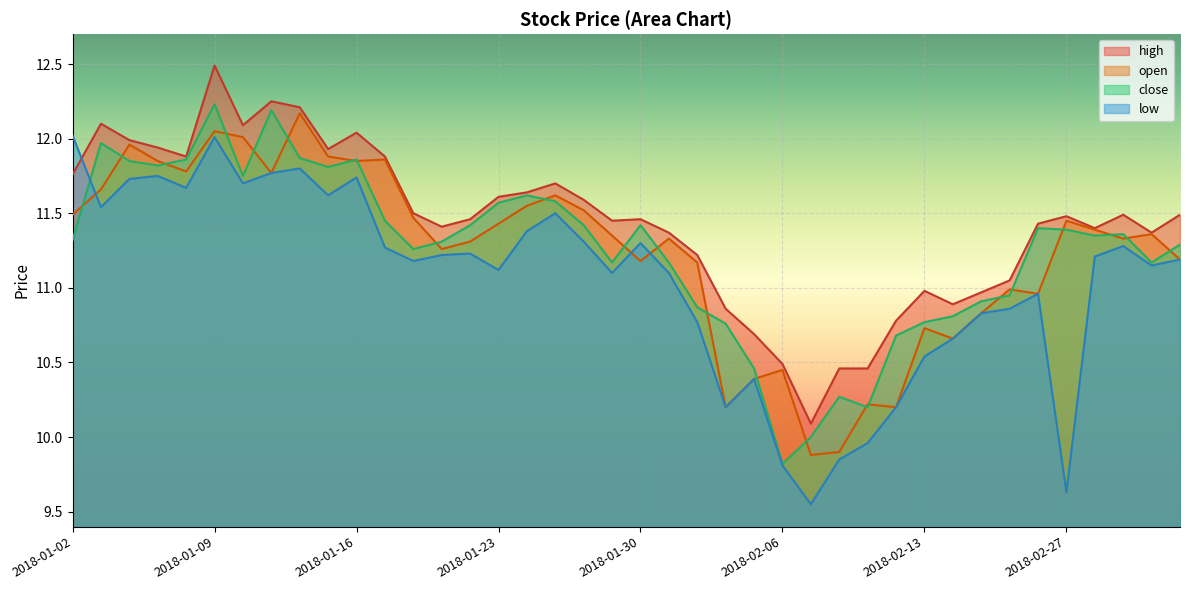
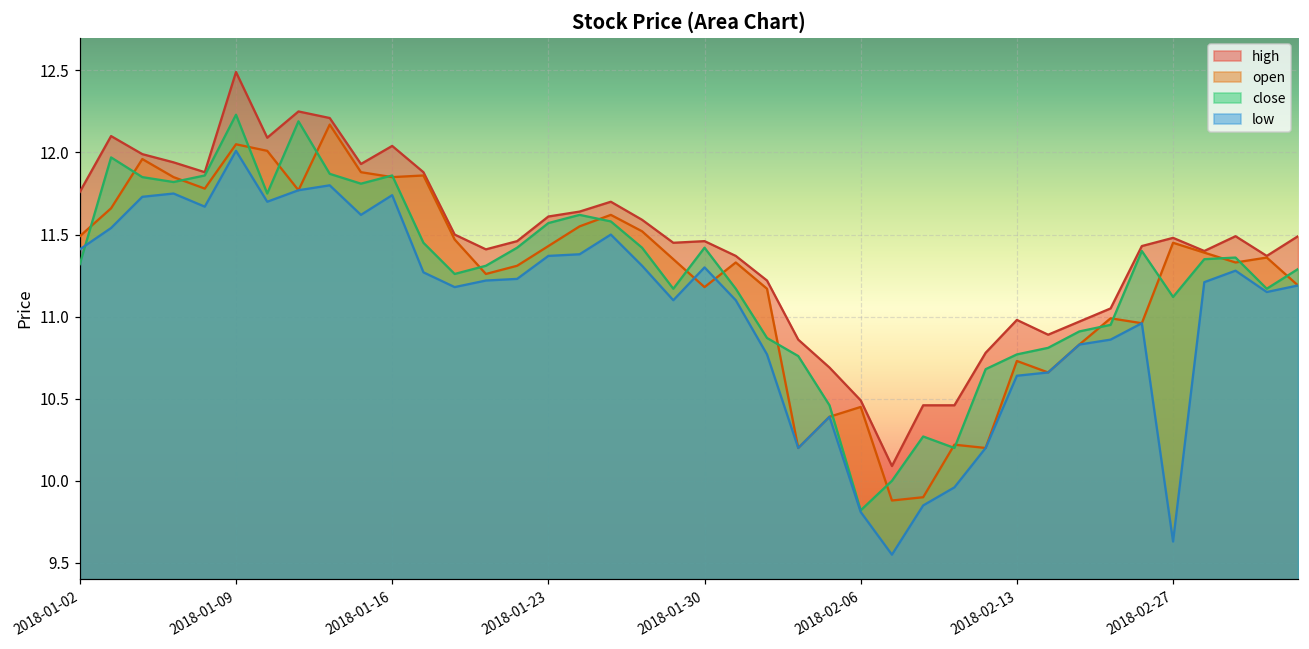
  {
    "close": {
      "2018-01-02": 11.32,
      "2018-01-09": 12.23,
      "2018-01-23": 11.57,
      "2018-01-30": 11.42,
      "2018-02-13": 10.77,
-     "2018-02-27": 11.39
+     "2018-02-27": 11.12
    },
    "low": {
-     "2018-01-02": 12.02,
+     "2018-01-02": 11.41,
      "2018-01-09": 12.01,
      "2018-01-16": 11.74,
-     "2018-01-23": 11.12,
+     "2018-01-23": 11.37,
      "2018-01-30": 11.30,
-     "2018-02-13": 10.54,
+     "2018-02-13": 10.64,
      "2018-02-27": 9.63
    }
  }
